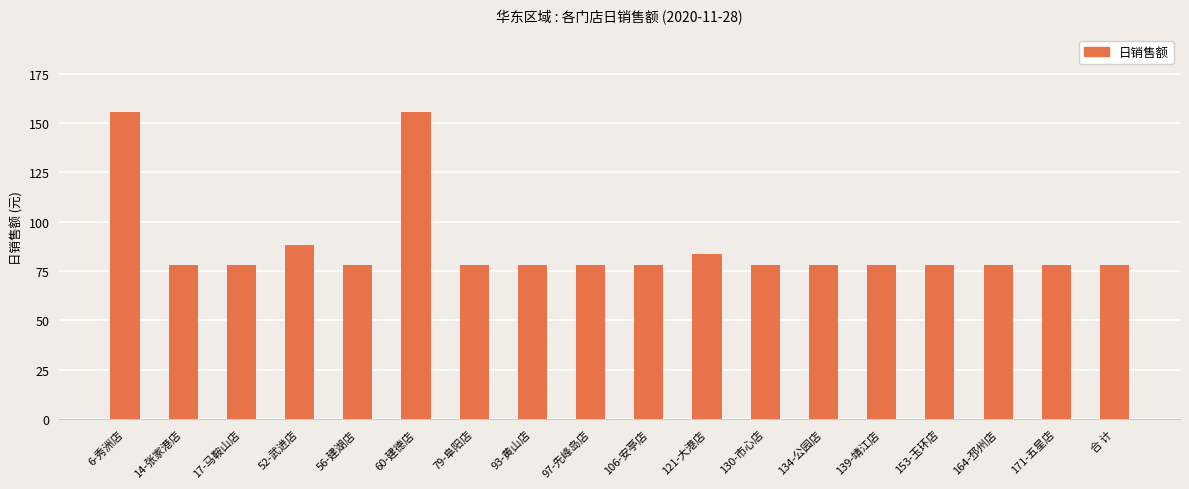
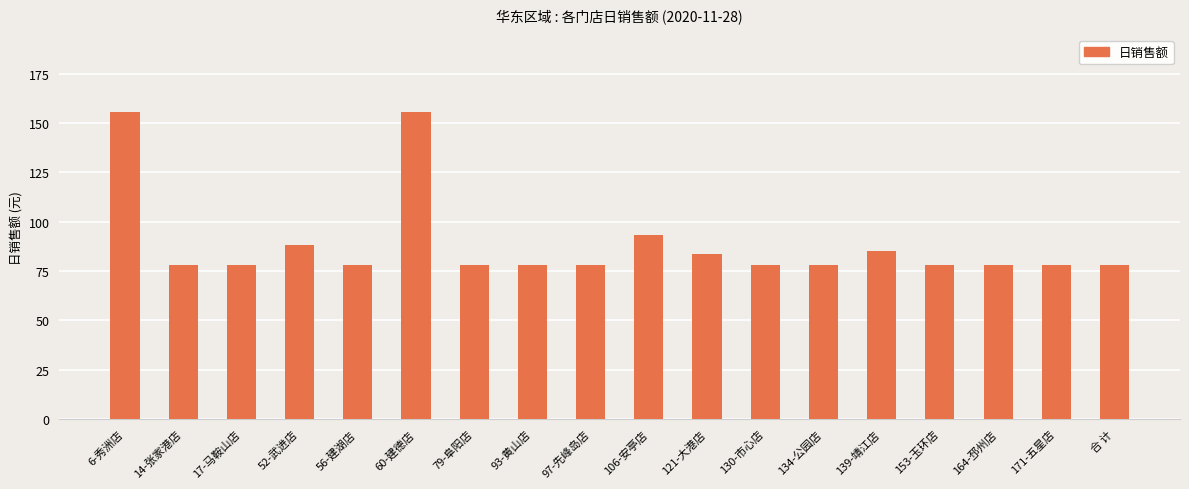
  {
    "6-秀洲店": 156,
    "14-张家港店": 78,
    "17-马鞍山店": 78,
    "52-武进店": 88,
    "56-建湖店": 78,
    "60-建德店": 156,
    "79-阜阳店": 78,
    "93-黄山店": 78,
    "97-先峰岛店": 78,
-   "106-安亭店": 78,
+   "106-安亭店": 93,
    "121-大港店": 84,
    "130-市心店": 78,
    "134-公园店": 78,
-   "139-靖江店": 78,
+   "139-靖江店": 85,
    "153-玉环店": 78,
    "164-邳州店": 78,
    "171-五星店": 78,
    "合 计": 78
  }
